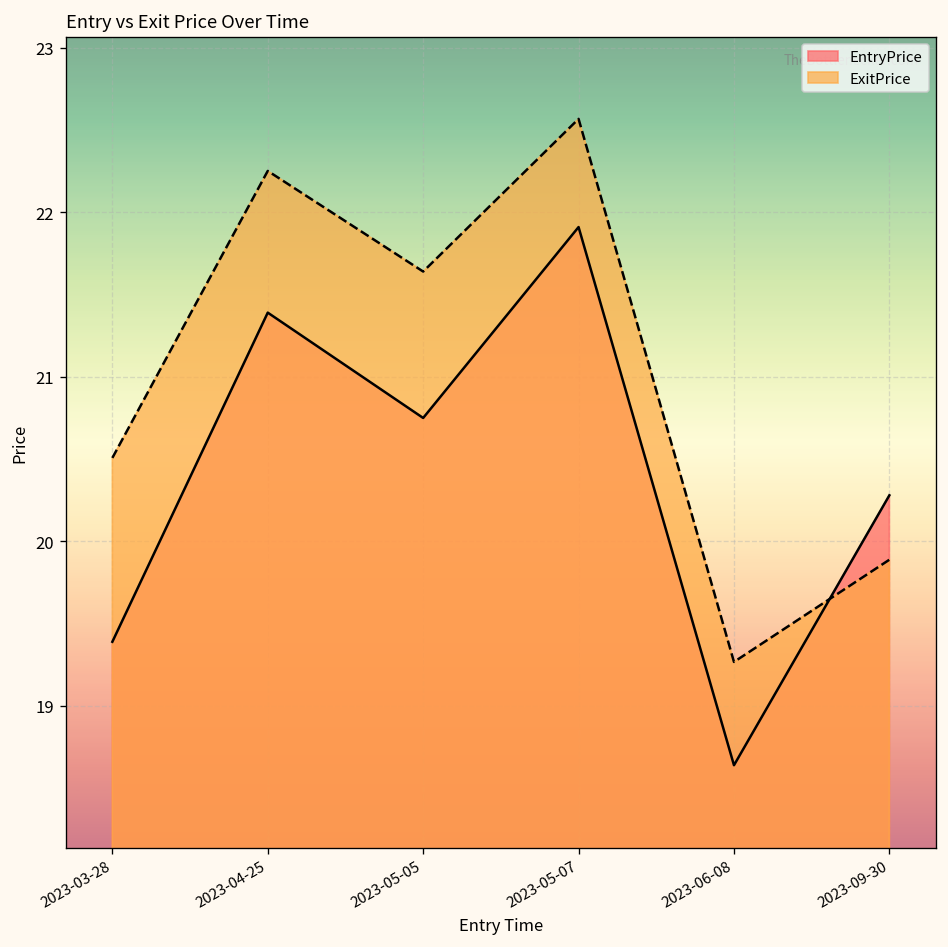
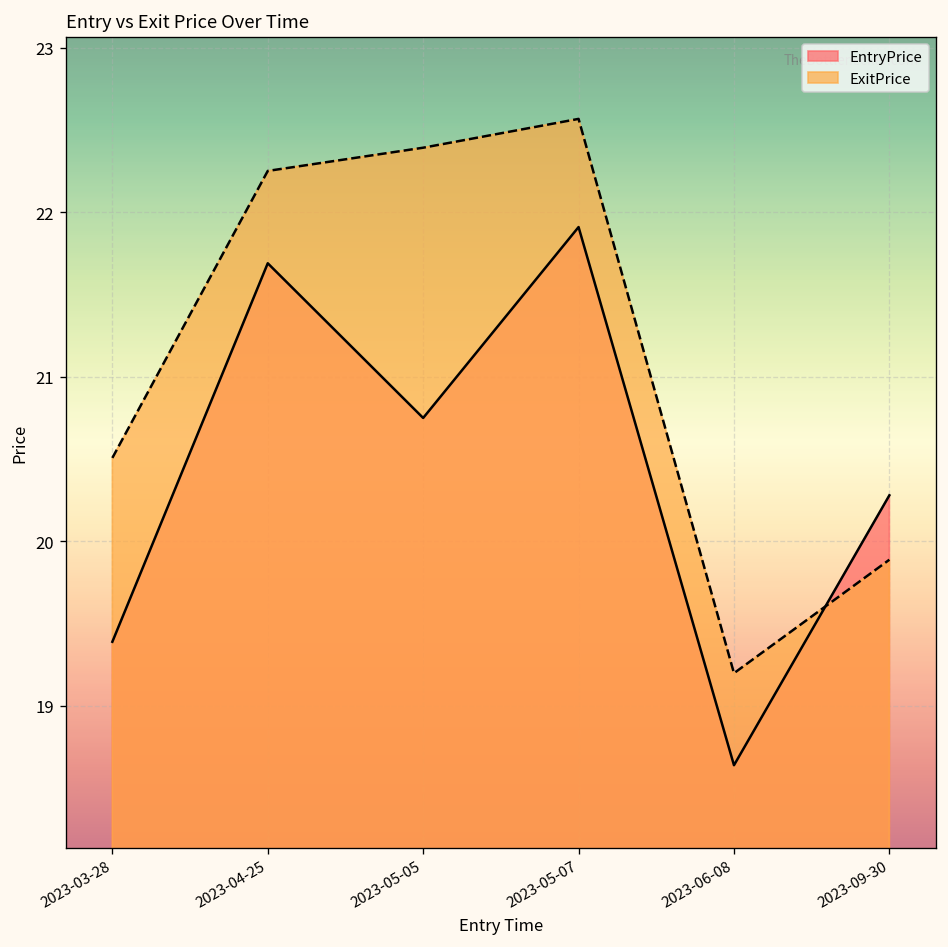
  {
    "EntryPrice": {
      "2023-03-28": 19.39,
-     "2023-04-25": 21.39,
+     "2023-04-25": 21.69,
      "2023-05-05": 20.75,
      "2023-05-07": 21.91,
      "2023-06-08": 18.64,
      "2023-09-30": 20.28
    },
    "ExitPrice": {
      "2023-03-28": 20.51,
      "2023-04-25": 22.25,
-     "2023-05-05": 21.64,
+     "2023-05-05": 22.39,
      "2023-05-07": 22.57,
-     "2023-06-08": 19.27,
+     "2023-06-08": 19.20,
      "2023-09-30": 19.89
    }
  }
